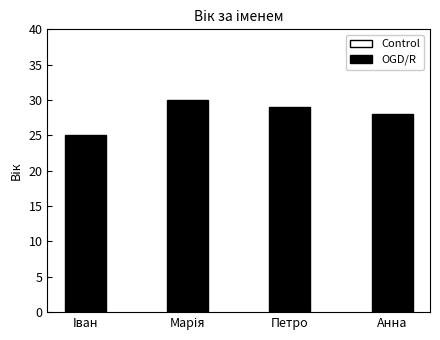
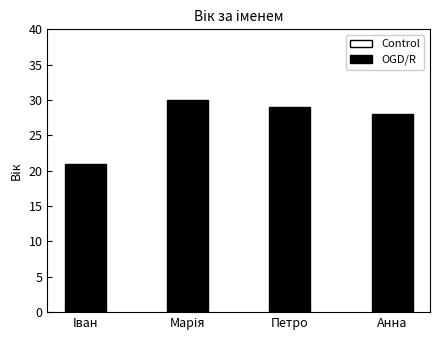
  {
-   "Іван": 25,
+   "Іван": 21,
    "Марія": 30,
    "Петро": 29,
    "Анна": 28
  }
